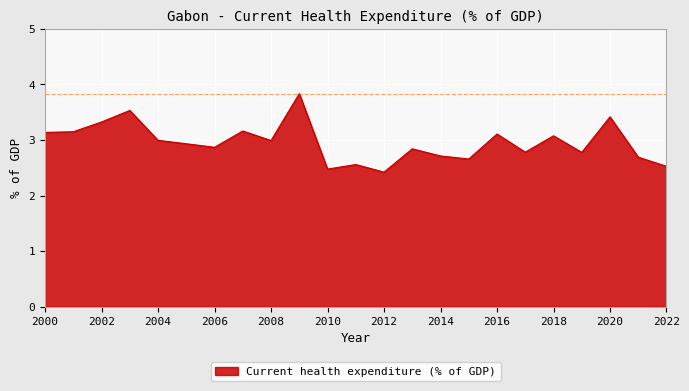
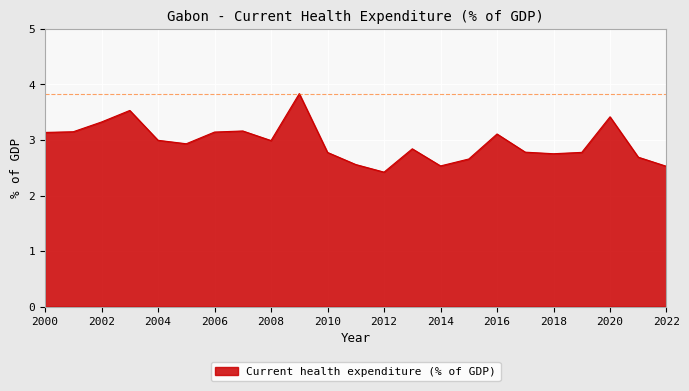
  {
    "2000": 3.1,
    "2002": 3.3,
    "2004": 3.0,
-   "2006": 2.9,
+   "2006": 3.1,
    "2008": 3.0,
-   "2010": 2.5,
+   "2010": 2.8,
    "2012": 2.4,
-   "2014": 2.7,
+   "2014": 2.5,
    "2016": 3.1,
-   "2018": 3.1,
+   "2018": 2.8,
    "2020": 3.4,
    "2022": 2.5
  }
